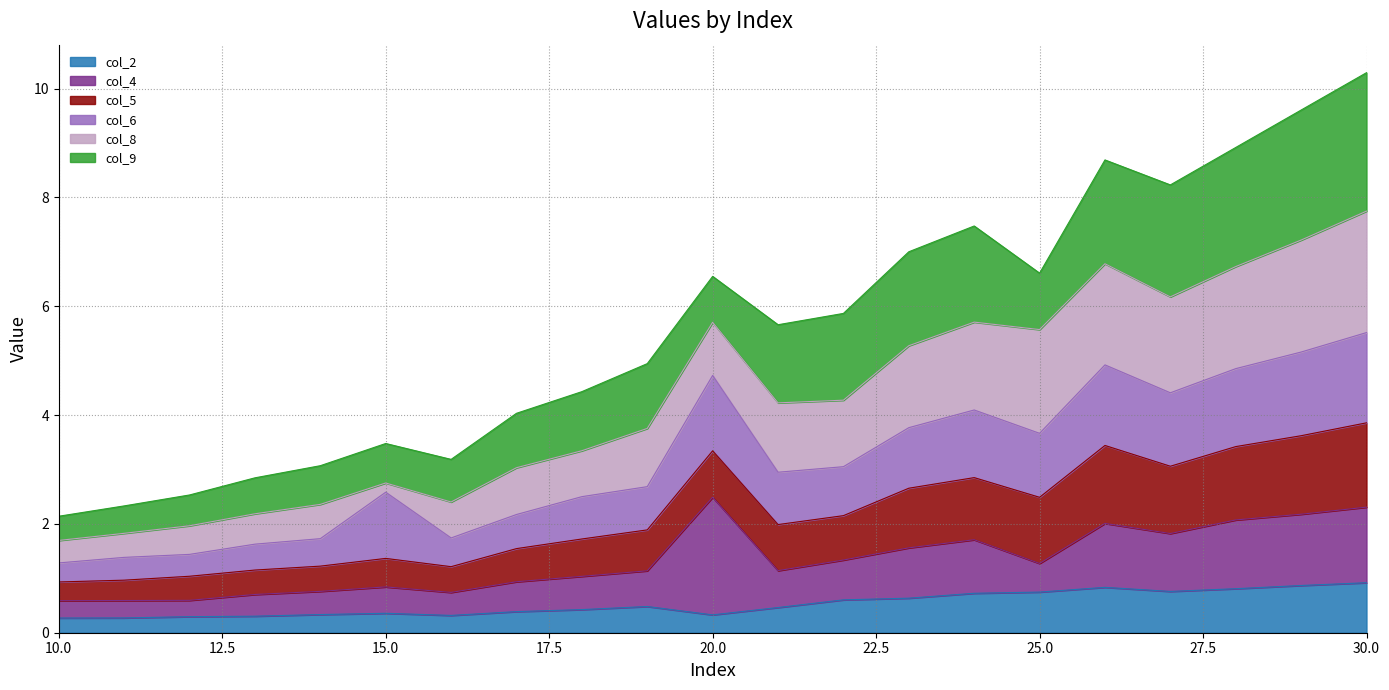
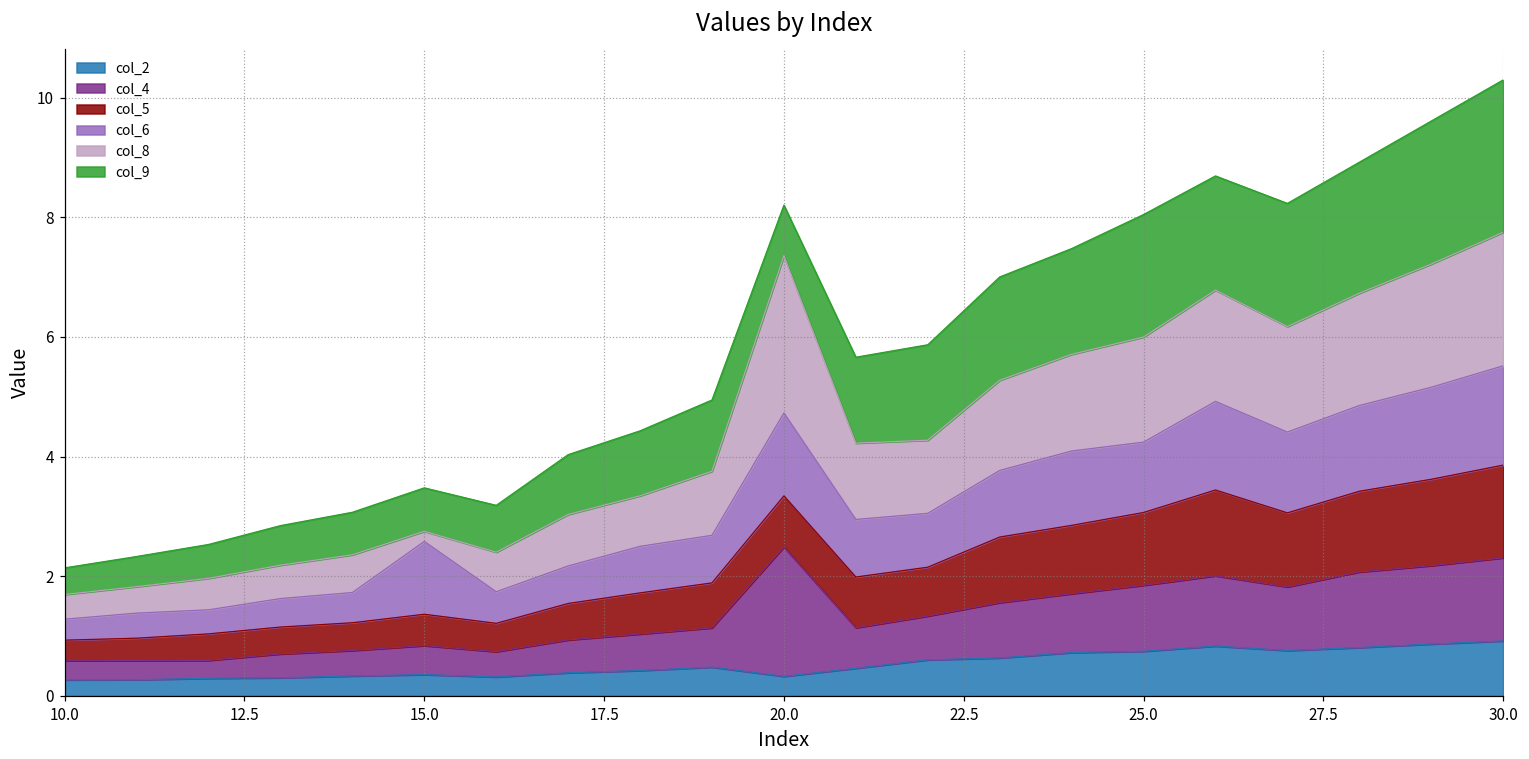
  {
    "col_2": {
      "10.0": 0.3,
      "15.0": 0.4,
      "20.0": 0.3,
      "25.0": 0.7,
      "30.0": 0.9
    },
    "col_4": {
      "10.0": 0.3,
      "15.0": 0.5,
      "20.0": 2.2,
-     "25.0": 0.5,
+     "25.0": 1.1,
      "30.0": 1.4
    },
    "col_5": {
      "10.0": 0.3,
      "15.0": 0.5,
      "20.0": 0.9,
      "25.0": 1.2,
      "30.0": 1.5
    },
    "col_6": {
      "10.0": 0.4,
      "15.0": 1.2,
      "20.0": 1.4,
      "25.0": 1.2,
      "30.0": 1.7
    },
    "col_8": {
      "10.0": 0.4,
      "15.0": 0.2,
-     "20.0": 1.0,
-     "25.0": 1.9,
+     "20.0": 2.6,
+     "25.0": 1.8,
      "30.0": 2.2
    },
    "col_9": {
      "10.0": 0.4,
      "15.0": 0.7,
      "20.0": 0.8,
-     "25.0": 1.0,
+     "25.0": 2.0,
      "30.0": 2.5
    }
  }
